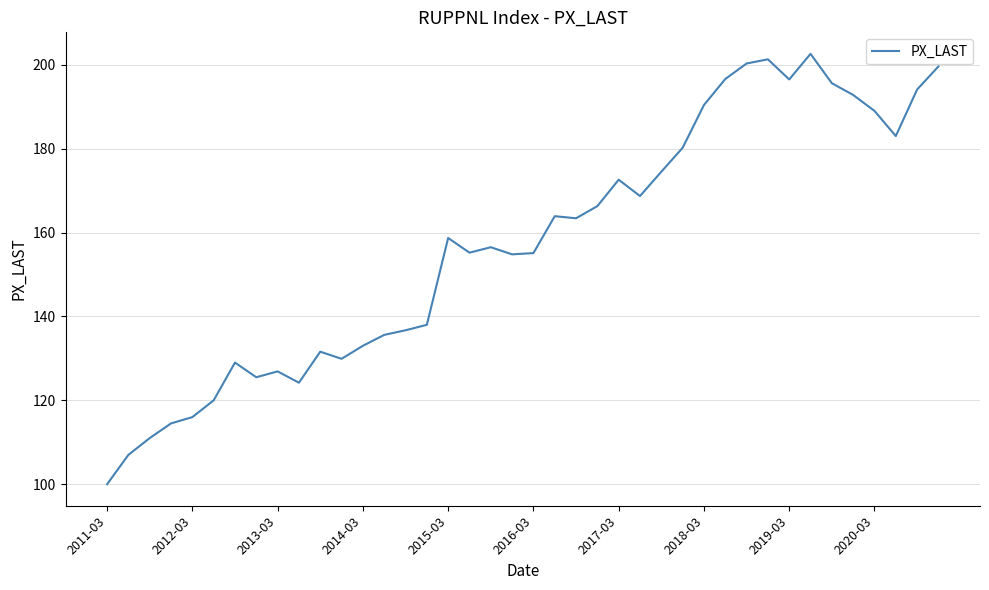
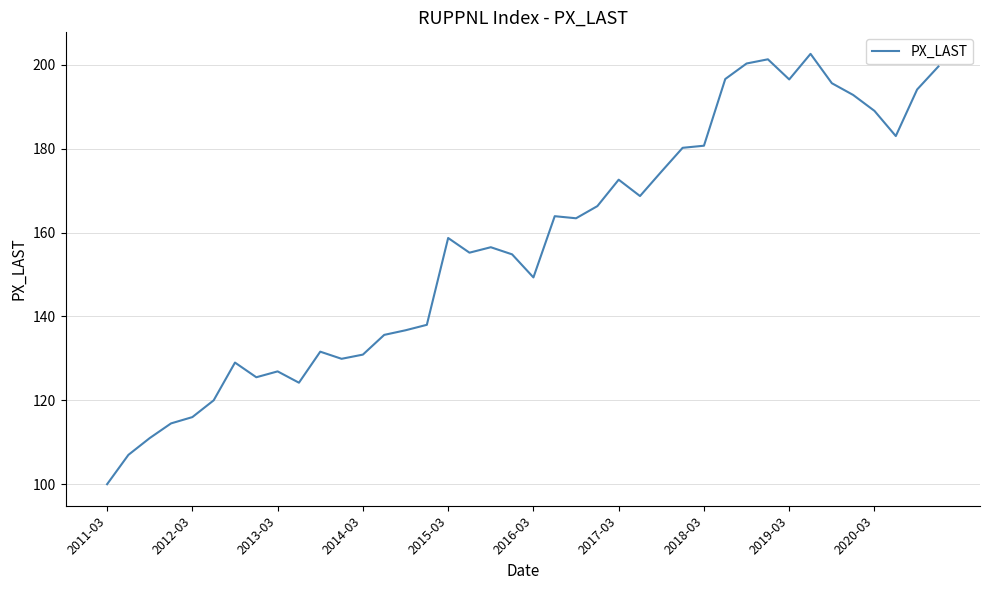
  {
    "2011-03": 100,
    "2012-03": 116,
    "2013-03": 127,
-   "2014-03": 133,
+   "2014-03": 131,
    "2015-03": 159,
-   "2016-03": 155,
+   "2016-03": 149,
    "2017-03": 173,
-   "2018-03": 190,
+   "2018-03": 181,
    "2019-03": 197,
    "2020-03": 189
  }
